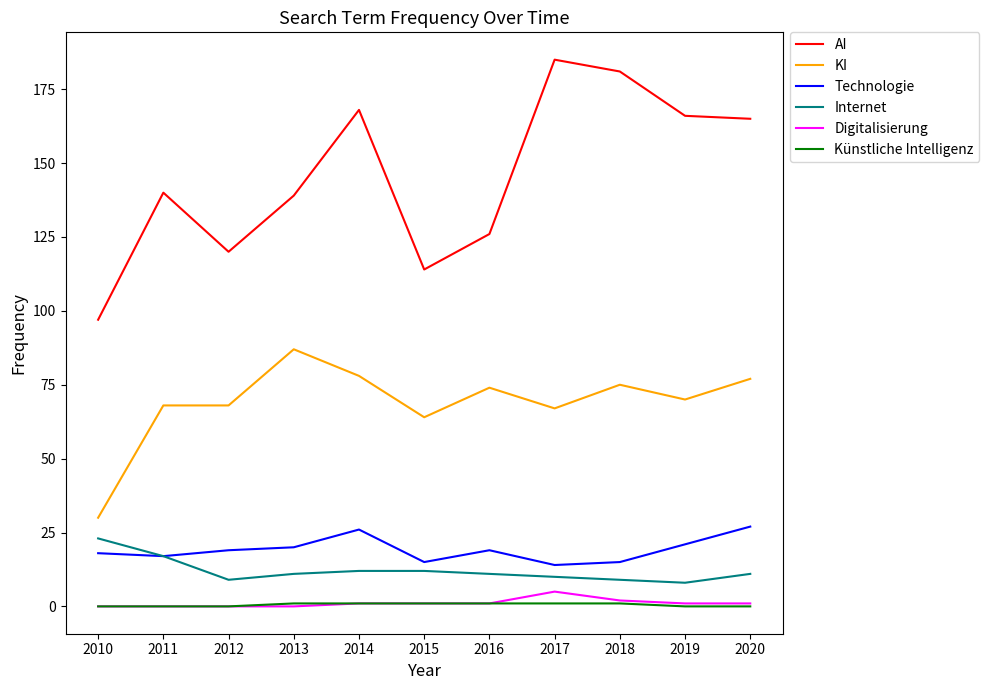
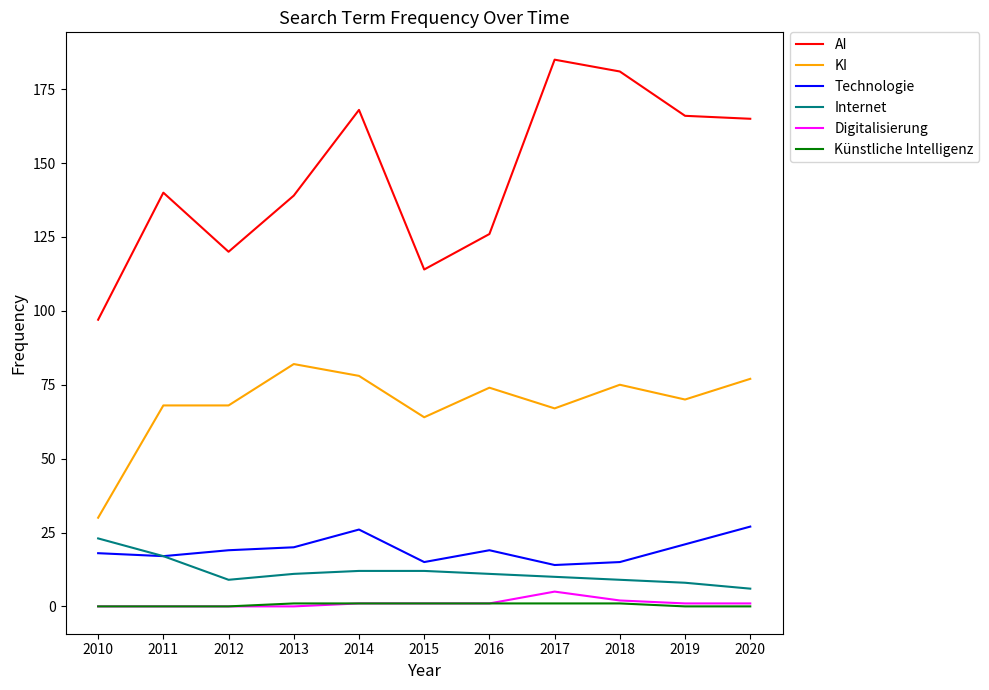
  {
    "AI": {
      "2010": 97,
      "2011": 140,
      "2012": 120,
      "2013": 139,
      "2014": 168,
      "2015": 114,
      "2016": 126,
      "2017": 185,
      "2018": 181,
      "2019": 166,
      "2020": 165
    },
    "KI": {
      "2010": 30,
      "2011": 68,
      "2012": 68,
-     "2013": 87,
+     "2013": 82,
      "2014": 78,
      "2015": 64,
      "2016": 74,
      "2017": 67,
      "2018": 75,
      "2019": 70,
      "2020": 77
    },
    "Technologie": {
      "2010": 18,
      "2012": 19,
      "2013": 20,
      "2014": 26,
      "2015": 15,
      "2016": 19,
      "2017": 14,
      "2018": 15,
      "2019": 21,
      "2020": 27
    },
    "Internet": {
      "2010": 23,
      "2012": 9,
      "2013": 11,
      "2014": 12,
      "2015": 12,
      "2016": 11,
      "2017": 10,
      "2018": 9,
      "2019": 8,
-     "2020": 11
+     "2020": 6
    },
    "Digitalisierung": {
      "2013": 0,
      "2017": 5,
      "2018": 2,
      "2019": 1,
      "2020": 1
    },
    "Künstliche Intelligenz": {
      "2013": 1,
      "2017": 1,
      "2018": 1,
      "2019": 0,
      "2020": 0
    }
  }
